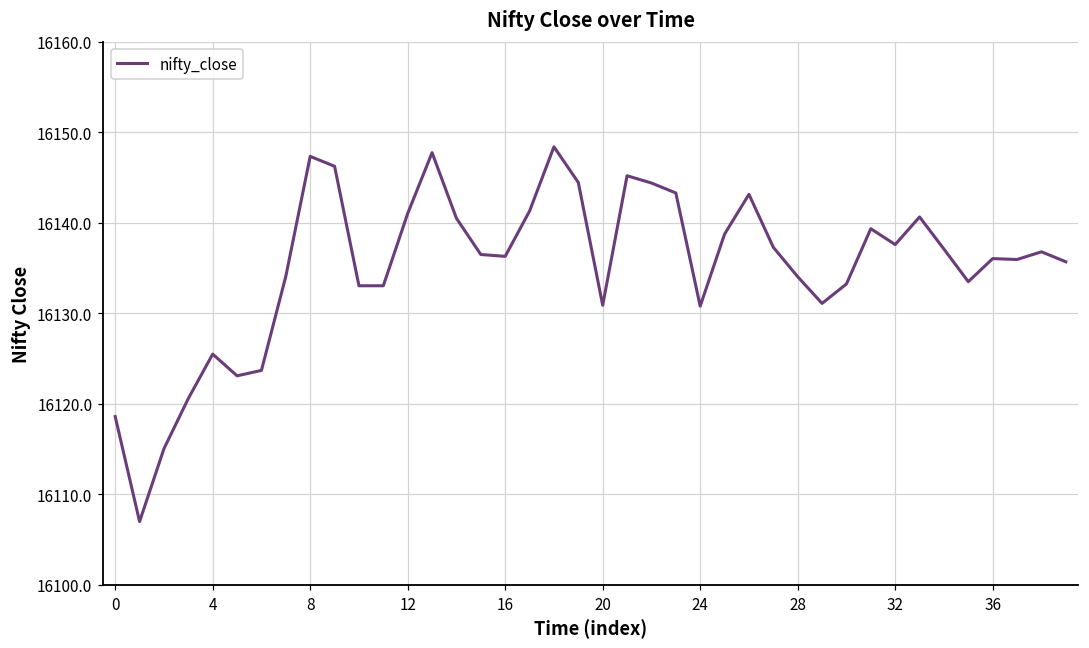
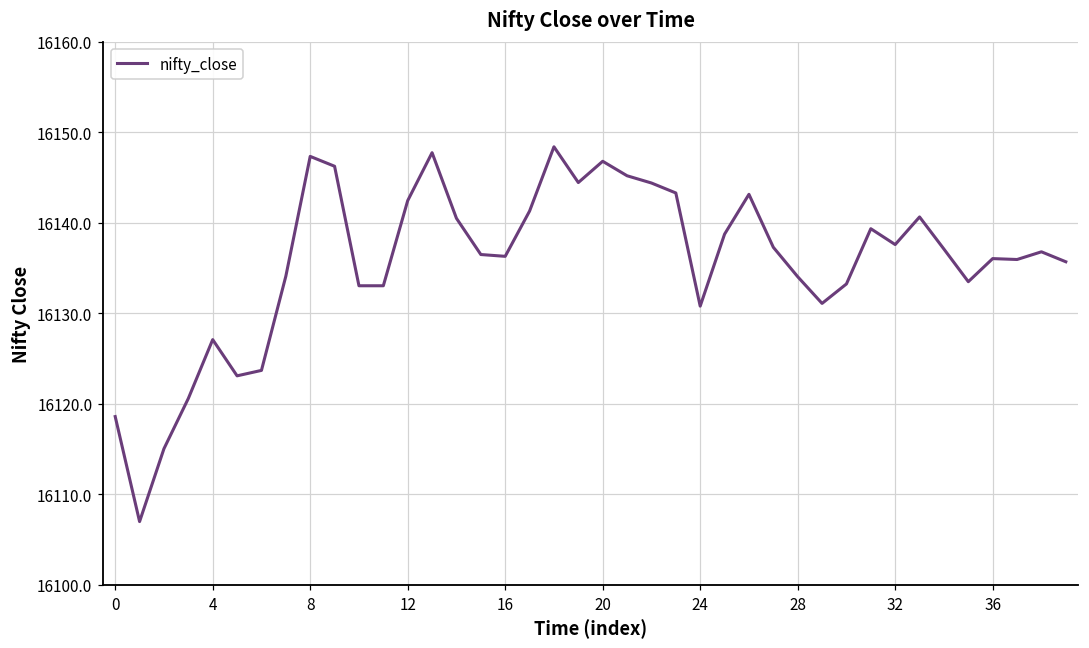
  {
    "0": 16119,
-   "4": 16126,
+   "4": 16127,
    "8": 16147,
-   "12": 16141,
+   "12": 16142,
    "16": 16136,
-   "20": 16131,
+   "20": 16147,
    "24": 16131,
    "28": 16134,
    "32": 16138,
    "36": 16136
  }
